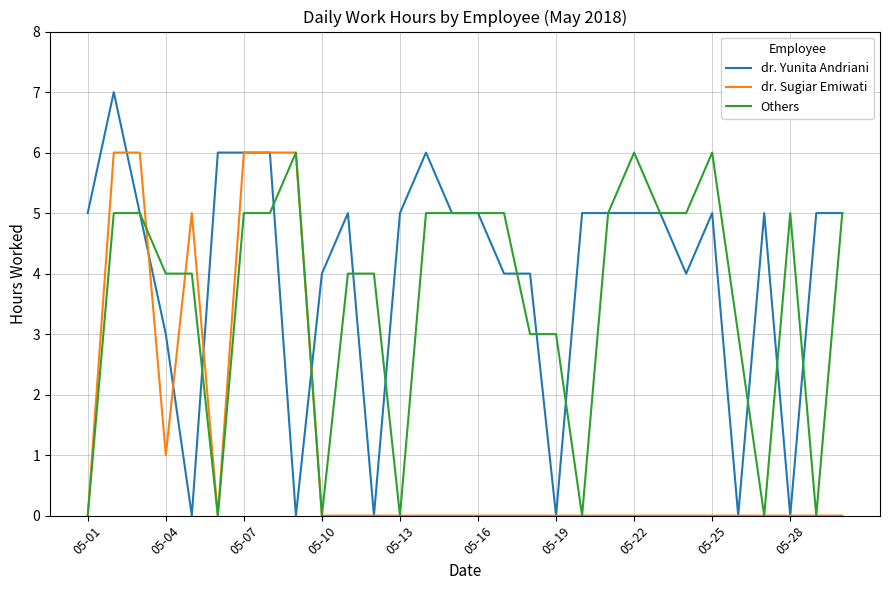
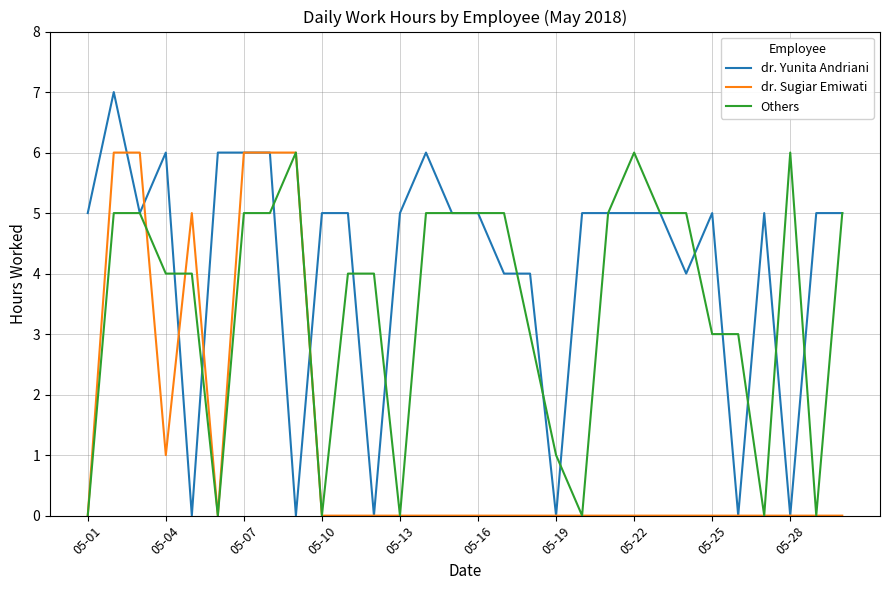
  {
    "dr. Yunita Andriani": {
      "05-01": 5,
-     "05-04": 3,
-     "05-10": 4,
+     "05-04": 6,
+     "05-10": 5,
      "05-13": 5,
      "05-22": 5,
      "05-25": 5
    },
    "dr. Sugiar Emiwati": {
      "05-04": 1,
      "05-16": 0,
      "05-22": 0,
      "05-25": 0
    },
    "Others": {
      "05-04": 4,
      "05-07": 5,
-     "05-19": 3,
+     "05-19": 1,
      "05-22": 6,
-     "05-25": 6,
-     "05-28": 5
+     "05-25": 3,
+     "05-28": 6
    }
  }
